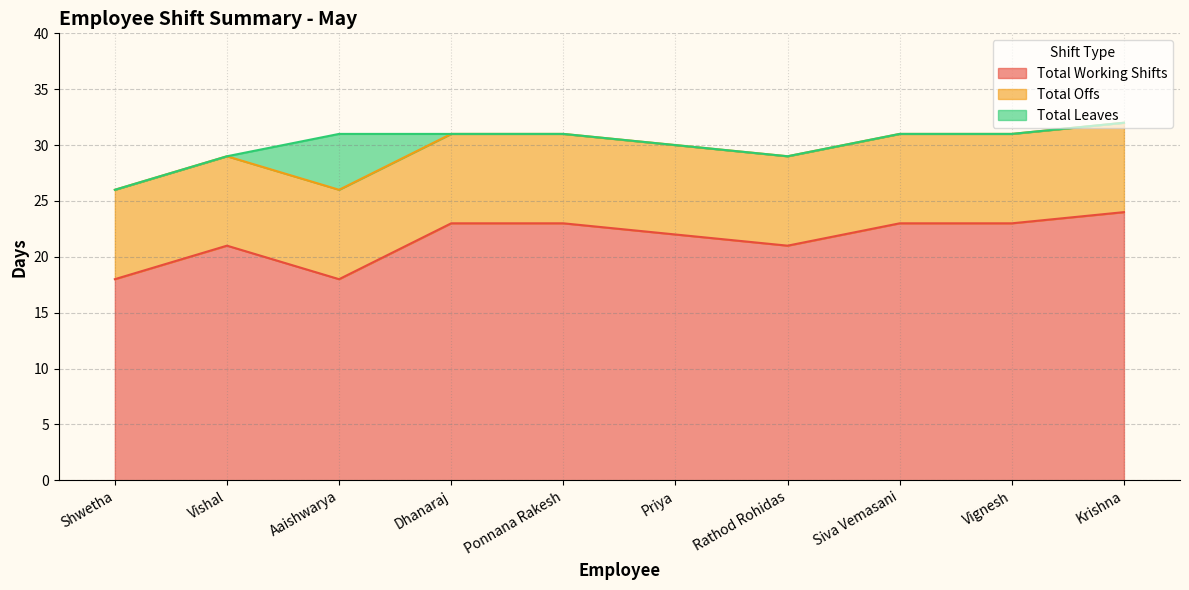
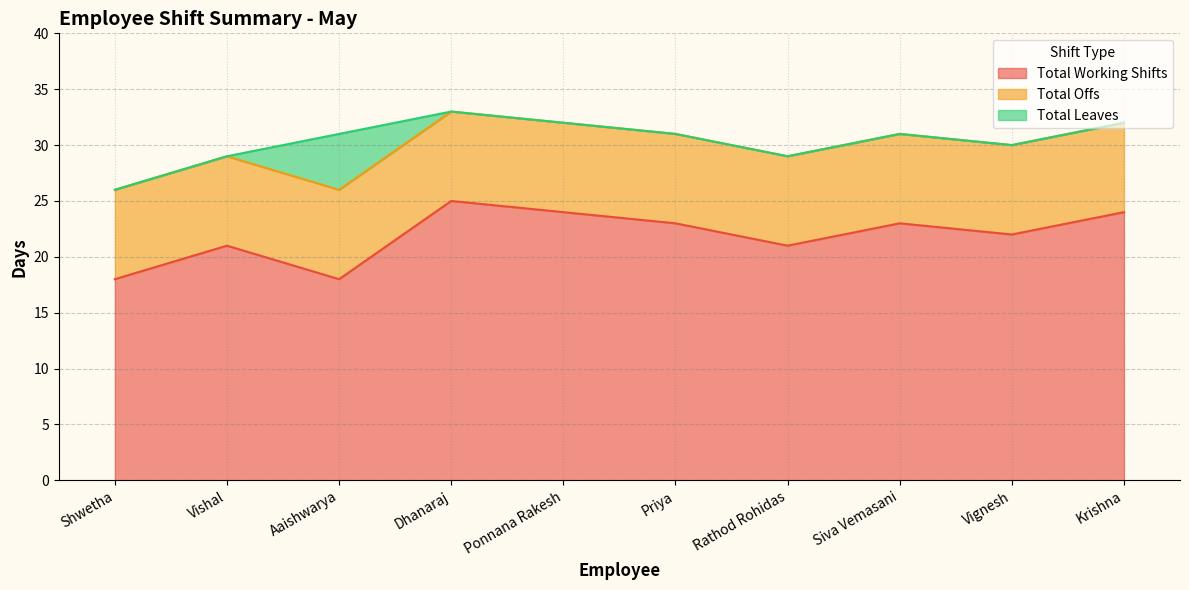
  {
    "Total Working Shifts": {
      "Shwetha": 18,
      "Vishal": 21,
      "Aaishwarya": 18,
-     "Dhanaraj": 23,
-     "Ponnana Rakesh": 23,
-     "Priya": 22,
+     "Dhanaraj": 25,
+     "Ponnana Rakesh": 24,
+     "Priya": 23,
      "Rathod Rohidas": 21,
      "Siva Vemasani": 23,
-     "Vignesh": 23,
+     "Vignesh": 22,
      "Krishna": 24
    },
    "Total Offs": {
      "Aaishwarya": 8
    },
    "Total Leaves": {
      "Aaishwarya": 5
    }
  }
